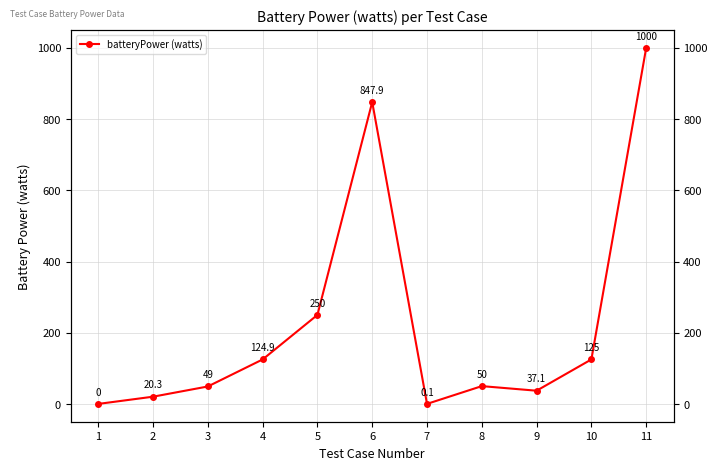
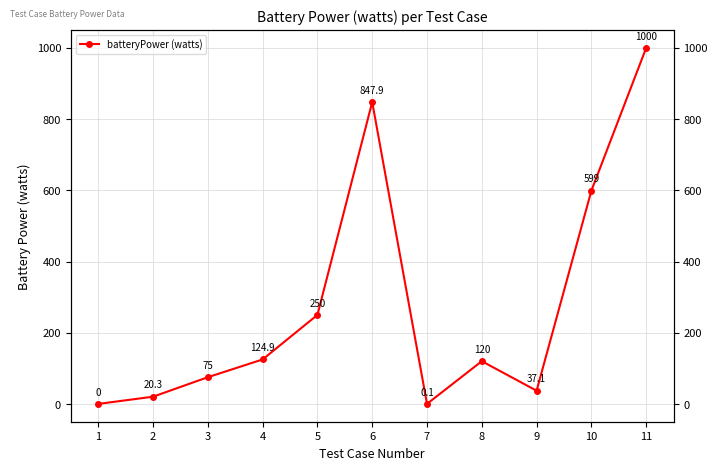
  {
    "1": 0,
    "2": 20.3,
-   "3": 49,
+   "3": 75,
    "4": 124.9,
    "5": 250,
    "6": 847.9,
    "7": 0.1,
-   "8": 50,
+   "8": 120,
    "9": 37.1,
-   "10": 125,
+   "10": 599,
    "11": 1000
  }
